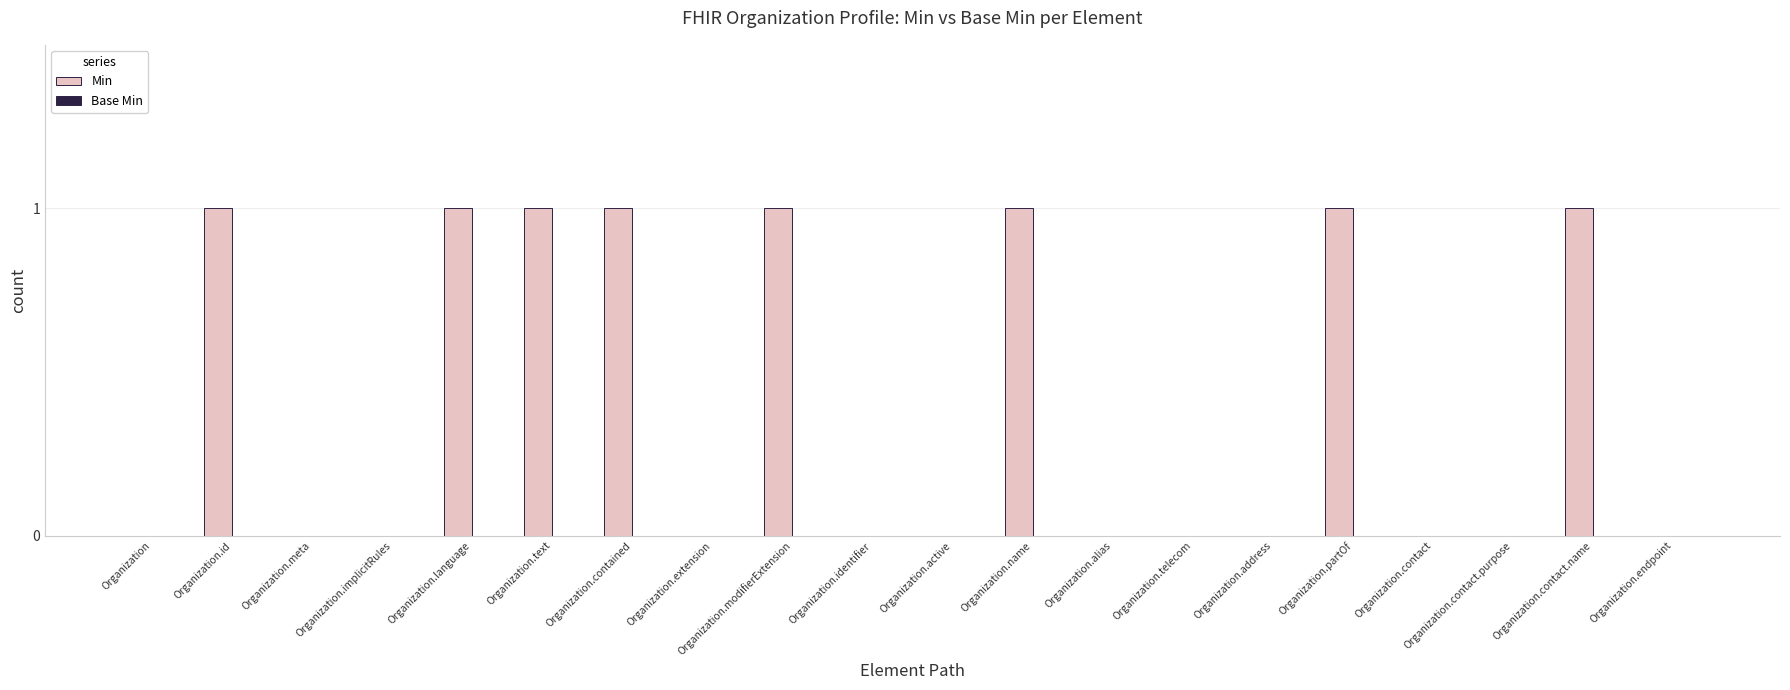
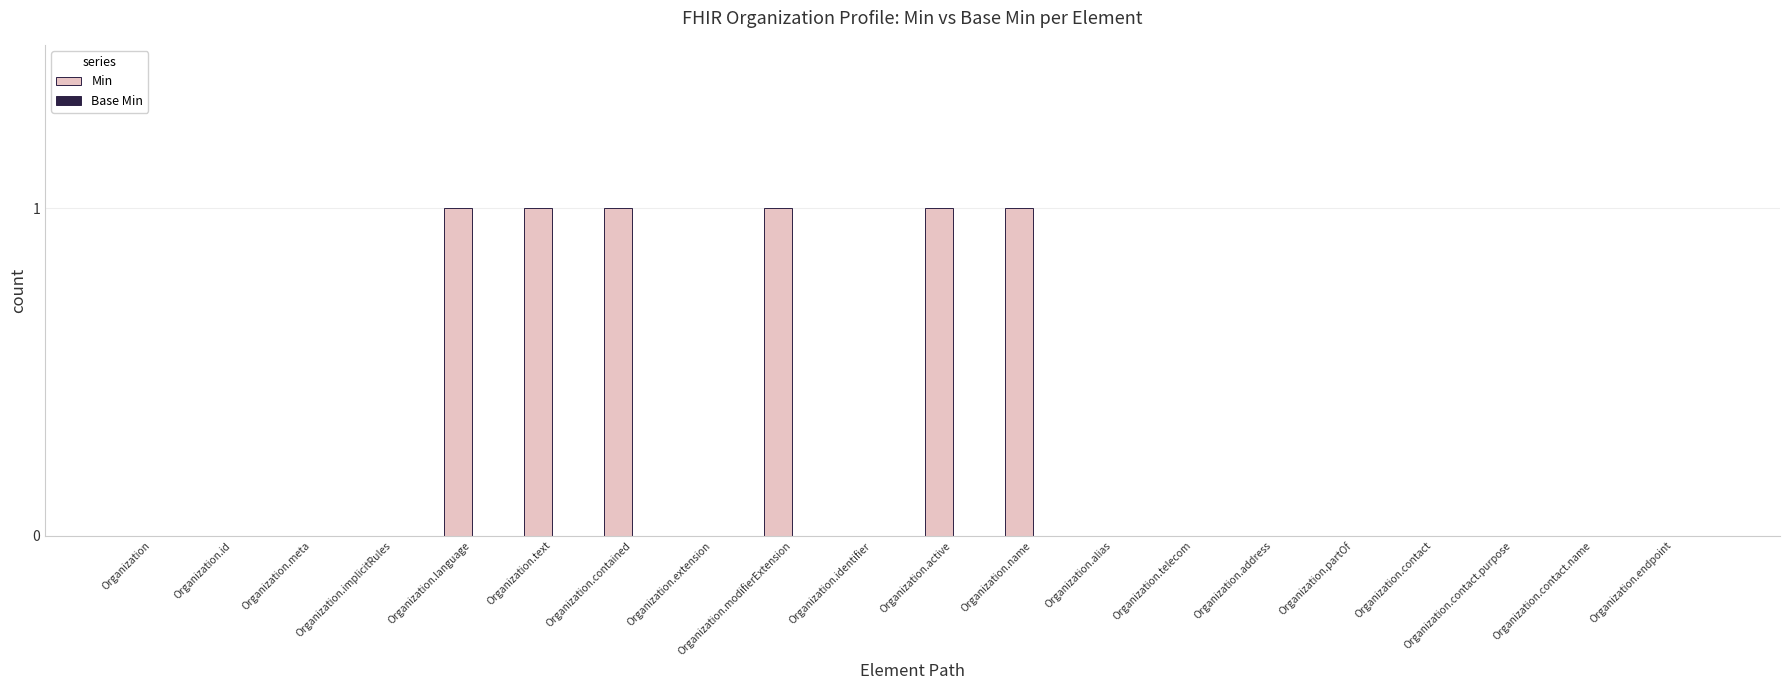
  {
    "Min": {
      "Organization": 0,
-     "Organization.id": 1,
+     "Organization.id": 0,
      "Organization.meta": 0,
      "Organization.implicitRules": 0,
      "Organization.language": 1,
      "Organization.text": 1,
      "Organization.contained": 1,
      "Organization.extension": 0,
      "Organization.modifierExtension": 1,
      "Organization.identifier": 0,
-     "Organization.active": 0,
+     "Organization.active": 1,
      "Organization.name": 1,
      "Organization.alias": 0,
      "Organization.telecom": 0,
      "Organization.address": 0,
-     "Organization.partOf": 1,
+     "Organization.partOf": 0,
      "Organization.contact": 0,
      "Organization.contact.purpose": 0,
-     "Organization.contact.name": 1,
+     "Organization.contact.name": 0,
      "Organization.endpoint": 0
    },
    "Base Min": {
      "Organization": 0,
      "Organization.id": 0,
      "Organization.meta": 0,
      "Organization.implicitRules": 0,
      "Organization.language": 0,
      "Organization.text": 0,
      "Organization.contained": 0,
      "Organization.extension": 0,
      "Organization.modifierExtension": 0,
      "Organization.identifier": 0,
      "Organization.active": 0,
      "Organization.name": 0,
      "Organization.alias": 0,
      "Organization.telecom": 0,
      "Organization.address": 0,
      "Organization.partOf": 0,
      "Organization.contact": 0,
      "Organization.contact.purpose": 0,
      "Organization.contact.name": 0,
      "Organization.endpoint": 0
    }
  }
